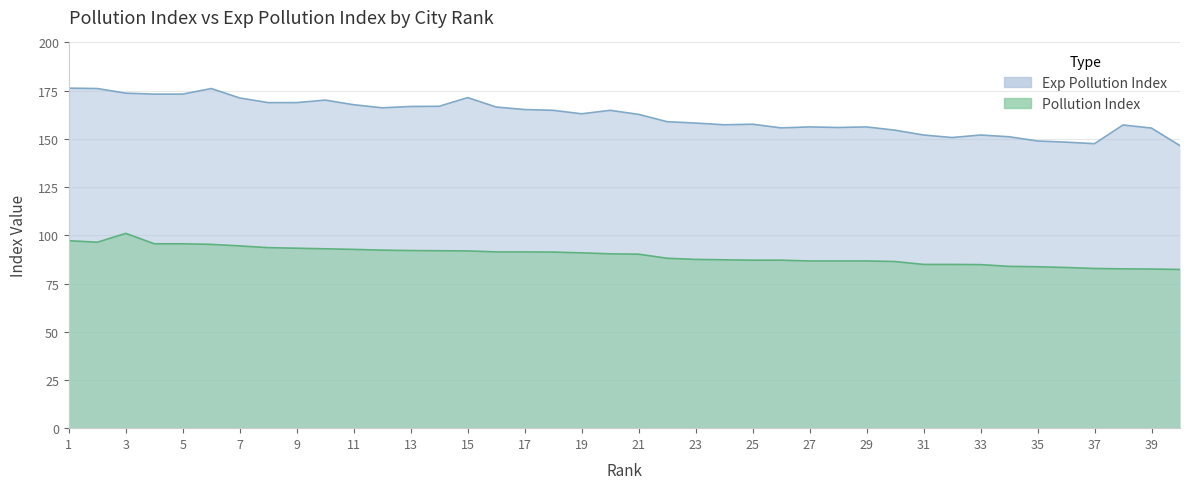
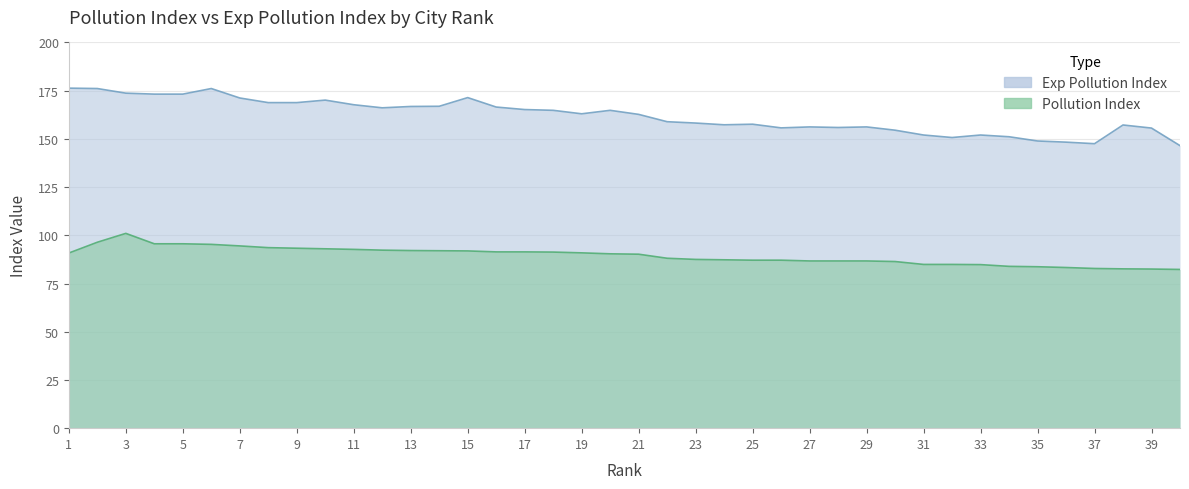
  {
    "Exp Pollution Index": {
      "1": 176,
      "3": 174,
      "5": 173,
      "7": 171,
      "9": 169,
      "11": 168,
      "13": 167,
      "15": 171,
      "17": 165,
      "19": 163,
      "21": 163,
      "23": 158,
      "25": 158,
      "27": 156,
      "29": 156,
      "31": 152,
      "33": 152,
      "35": 149,
      "37": 148,
      "39": 156
    },
    "Pollution Index": {
-     "1": 97,
+     "1": 91,
      "3": 101,
      "5": 96,
      "7": 95,
      "9": 93,
      "11": 93,
      "13": 92,
      "15": 92,
      "17": 91,
      "19": 91,
      "21": 90,
      "23": 88,
      "25": 87,
      "27": 87,
      "29": 87,
      "31": 85,
      "33": 85,
      "35": 84,
      "37": 83,
      "39": 83
    }
  }
